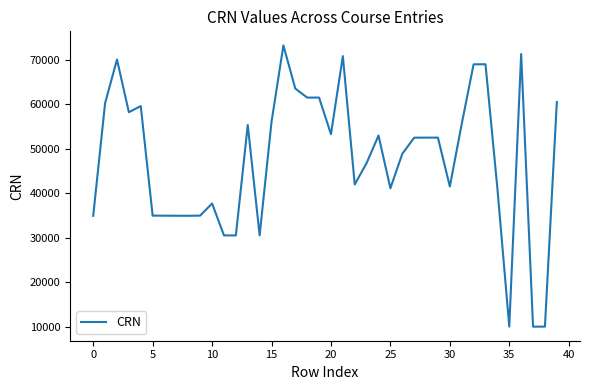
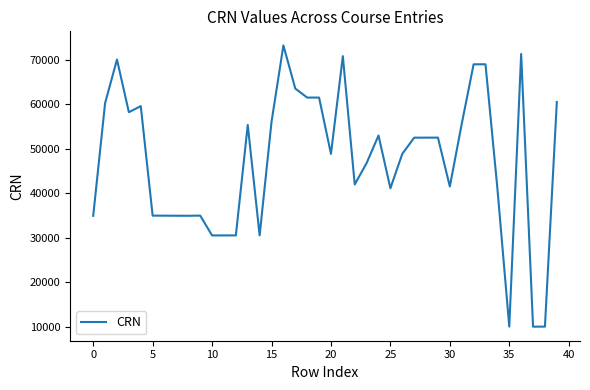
  {
    "0": 35000,
    "5": 35000,
-   "10": 38000,
+   "10": 31000,
    "15": 56000,
-   "20": 53000,
+   "20": 49000,
    "25": 41000,
    "30": 42000,
    "35": 10000
  }
